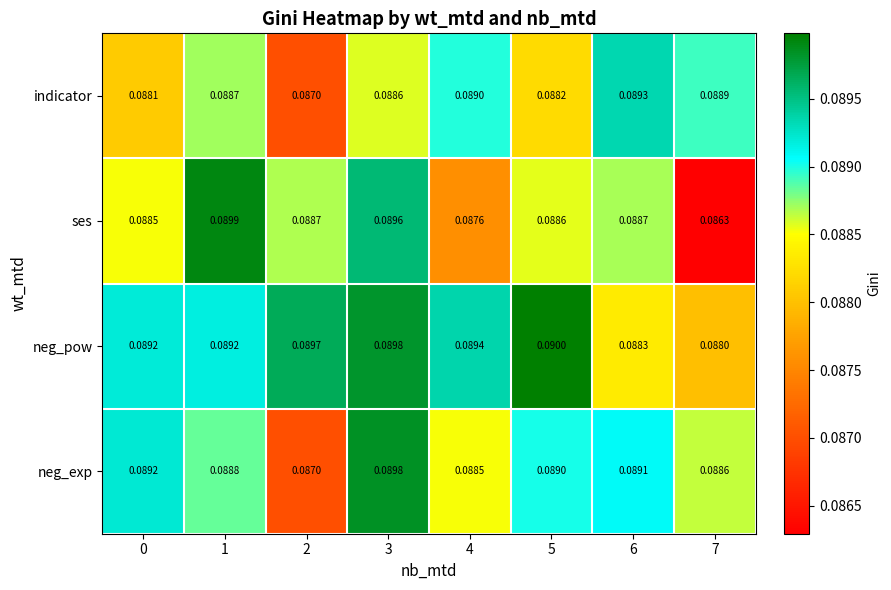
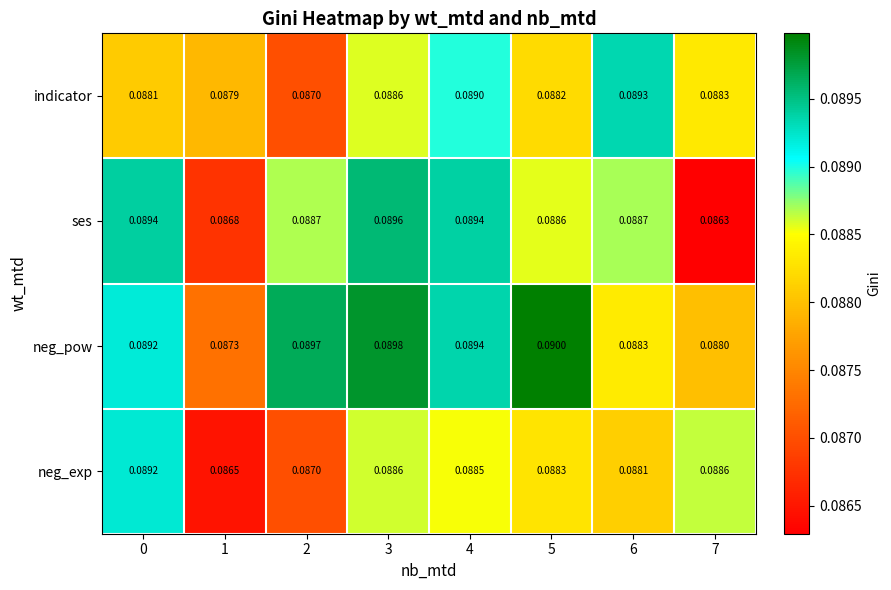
  {
    "indicator": {
      "0": 0.0881,
-     "1": 0.0887,
+     "1": 0.0879,
      "2": 0.0870,
      "3": 0.0886,
      "4": 0.0890,
      "5": 0.0882,
      "6": 0.0893,
-     "7": 0.0889
+     "7": 0.0883
    },
    "ses": {
-     "0": 0.0885,
-     "1": 0.0899,
+     "0": 0.0894,
+     "1": 0.0868,
      "2": 0.0887,
      "3": 0.0896,
-     "4": 0.0876,
+     "4": 0.0894,
      "5": 0.0886,
      "6": 0.0887,
      "7": 0.0863
    },
    "neg_pow": {
      "0": 0.0892,
-     "1": 0.0892,
+     "1": 0.0873,
      "2": 0.0897,
      "3": 0.0898,
      "4": 0.0894,
      "5": 0.0900,
      "6": 0.0883,
      "7": 0.0880
    },
    "neg_exp": {
      "0": 0.0892,
-     "1": 0.0888,
+     "1": 0.0865,
      "2": 0.0870,
-     "3": 0.0898,
+     "3": 0.0886,
      "4": 0.0885,
-     "5": 0.0890,
-     "6": 0.0891,
+     "5": 0.0883,
+     "6": 0.0881,
      "7": 0.0886
    }
  }
